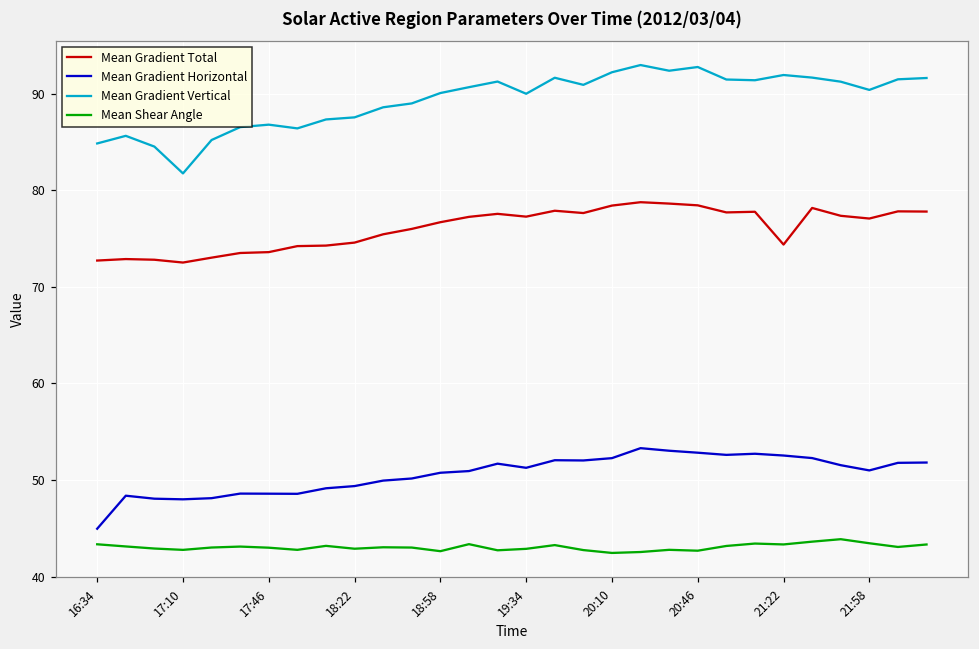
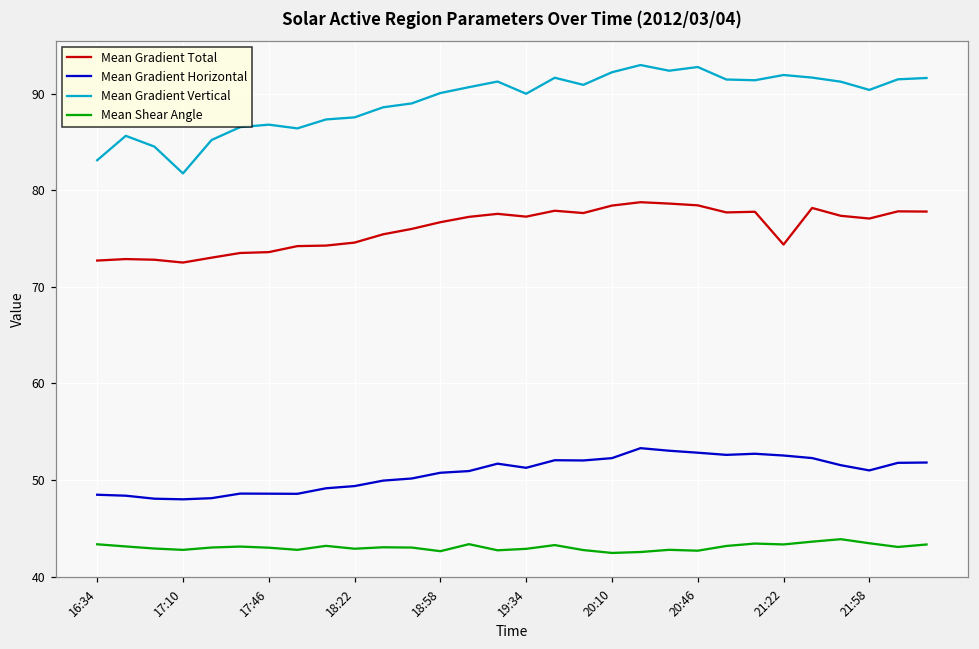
  {
    "Mean Gradient Total": {
      "16:34": 73,
      "17:10": 73,
      "17:46": 74,
      "18:22": 75,
      "18:58": 77,
      "19:34": 77,
      "20:10": 78,
      "20:46": 78,
      "21:22": 74,
      "21:58": 77
    },
    "Mean Gradient Horizontal": {
-     "16:34": 45,
+     "16:34": 48,
      "17:10": 48,
      "17:46": 49,
      "18:22": 49,
      "18:58": 51,
      "19:34": 51,
      "20:10": 52,
      "20:46": 53,
      "21:22": 53,
      "21:58": 51
    },
    "Mean Gradient Vertical": {
-     "16:34": 85,
+     "16:34": 83,
      "17:10": 82,
      "17:46": 87,
      "18:22": 88,
      "18:58": 90,
      "19:34": 90,
      "20:10": 92,
      "20:46": 93,
      "21:22": 92,
      "21:58": 90
    },
    "Mean Shear Angle": {
      "16:34": 43,
      "17:10": 43,
      "17:46": 43,
      "18:22": 43,
      "18:58": 43,
      "19:34": 43,
      "20:10": 42,
      "20:46": 43,
      "21:22": 43,
      "21:58": 43
    }
  }
